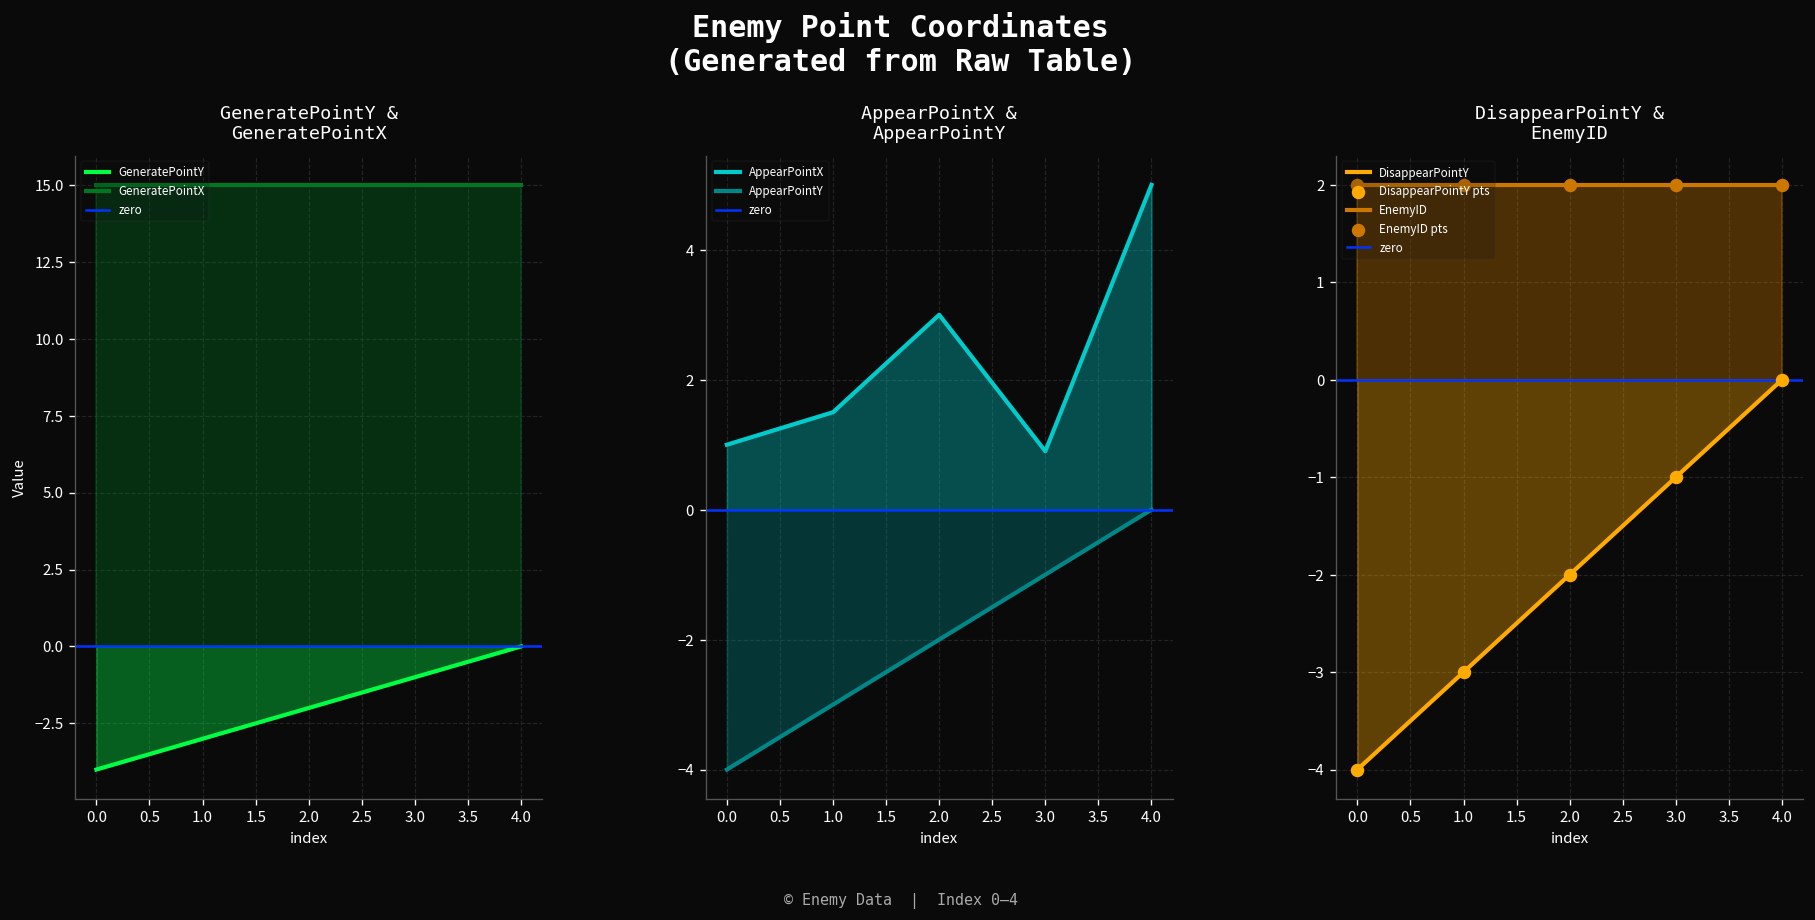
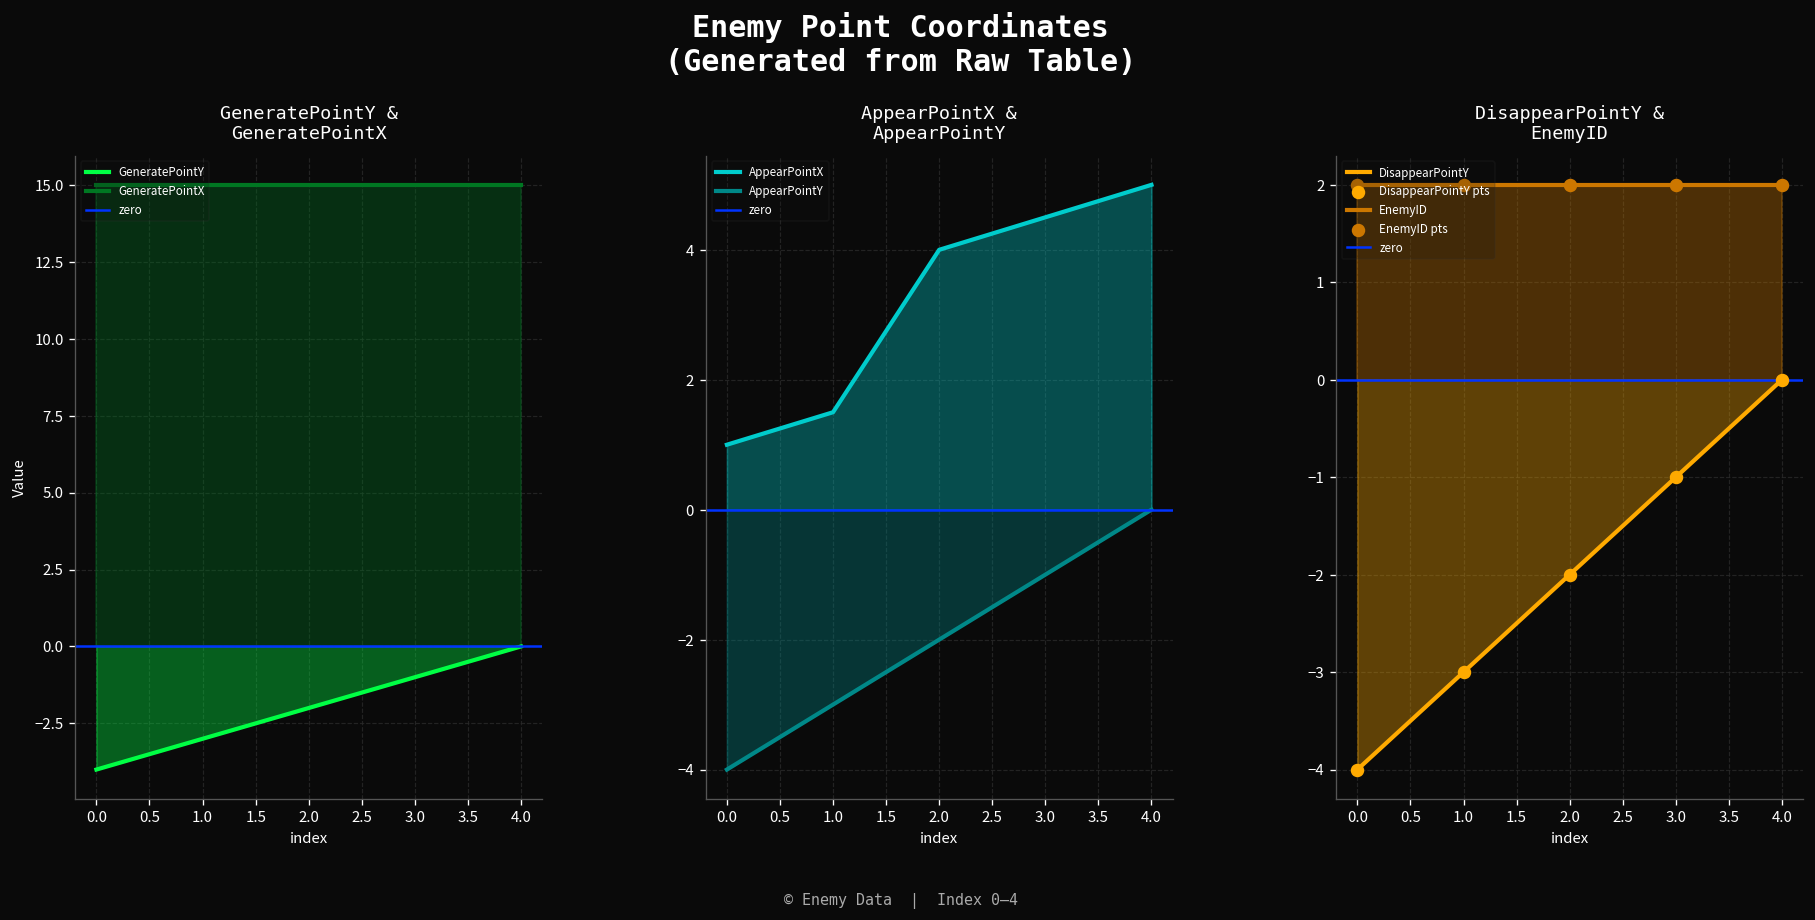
  {
    "AppearPointX & AppearPointY": {
      "AppearPointX": {
        "0.0": 1.0,
        "1.0": 1.5,
-       "2.0": 3,
-       "3.0": 0.9,
+       "2.0": 4,
+       "3.0": 4.5,
        "4.0": 5.0
      }
    },
    "DisappearPointY & EnemyID": {
      "EnemyID pts": {
        "2.0": 2.0,
        "3.0": 2.0,
        "4.0": 2.0
      }
    }
  }
